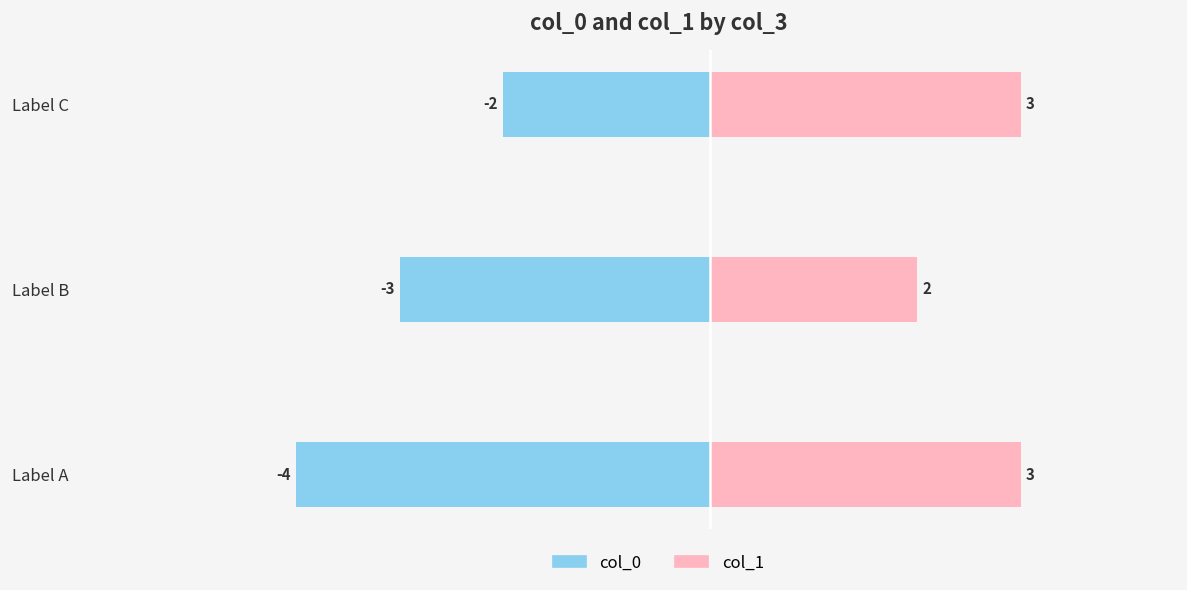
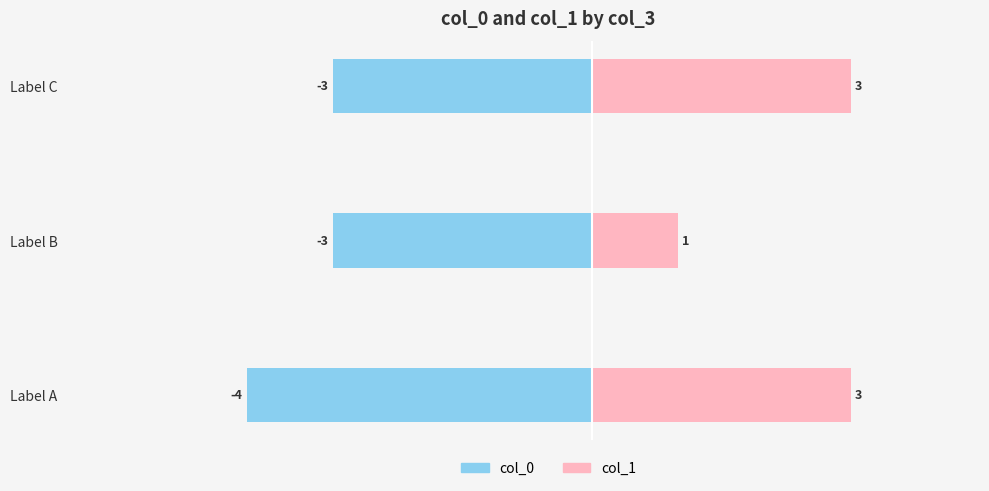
  {
    "col_0": {
-     "Label C": -2,
+     "Label C": -3,
      "Label B": -3,
      "Label A": -4
    },
    "col_1": {
      "Label C": 3,
-     "Label B": 2,
+     "Label B": 1,
      "Label A": 3
    }
  }
